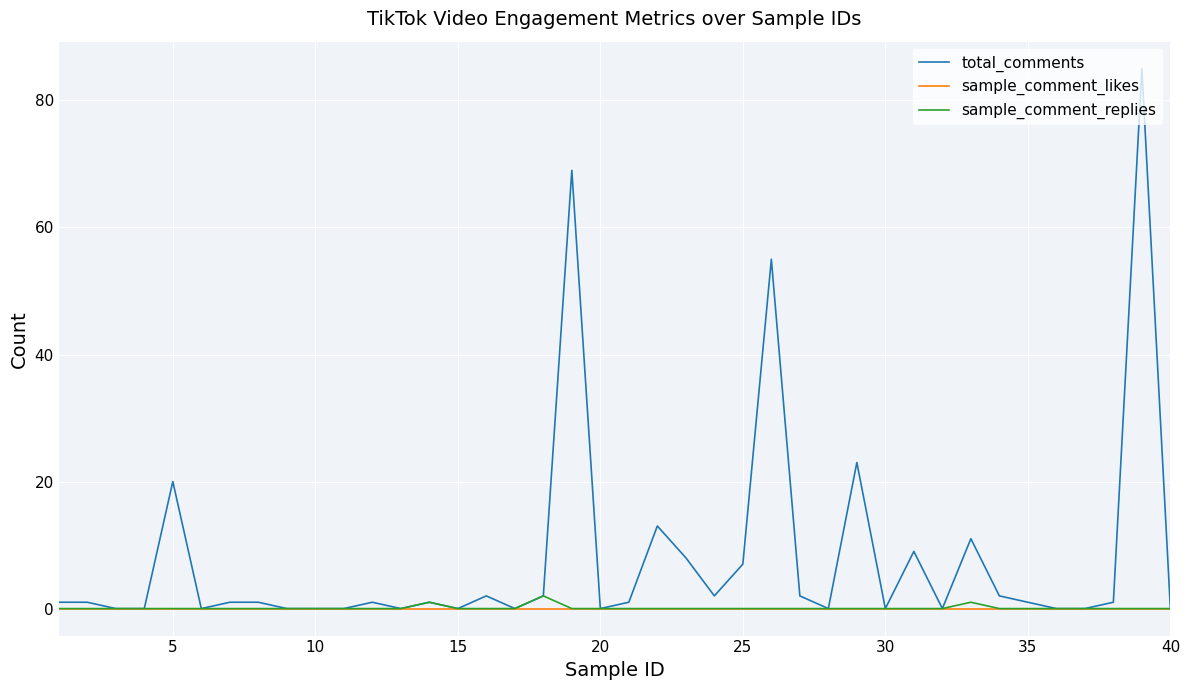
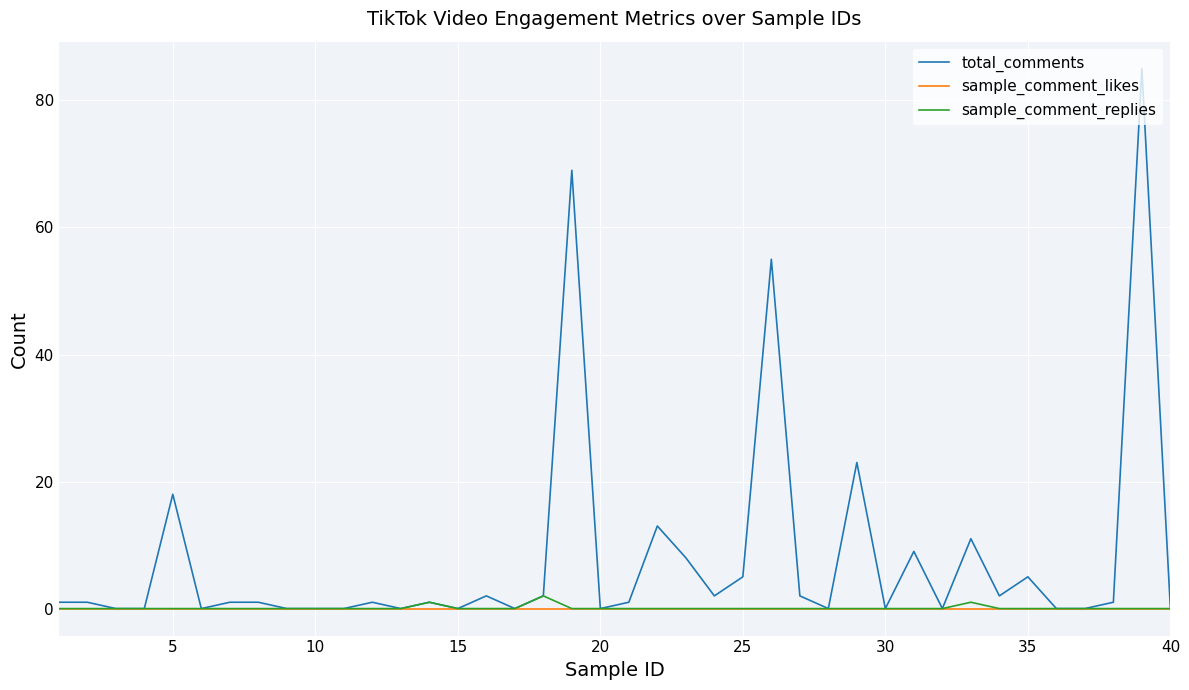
  {
    "total_comments": {
-     "5": 20,
-     "25": 7,
-     "35": 1
+     "5": 18,
+     "25": 5,
+     "35": 5
    }
  }
